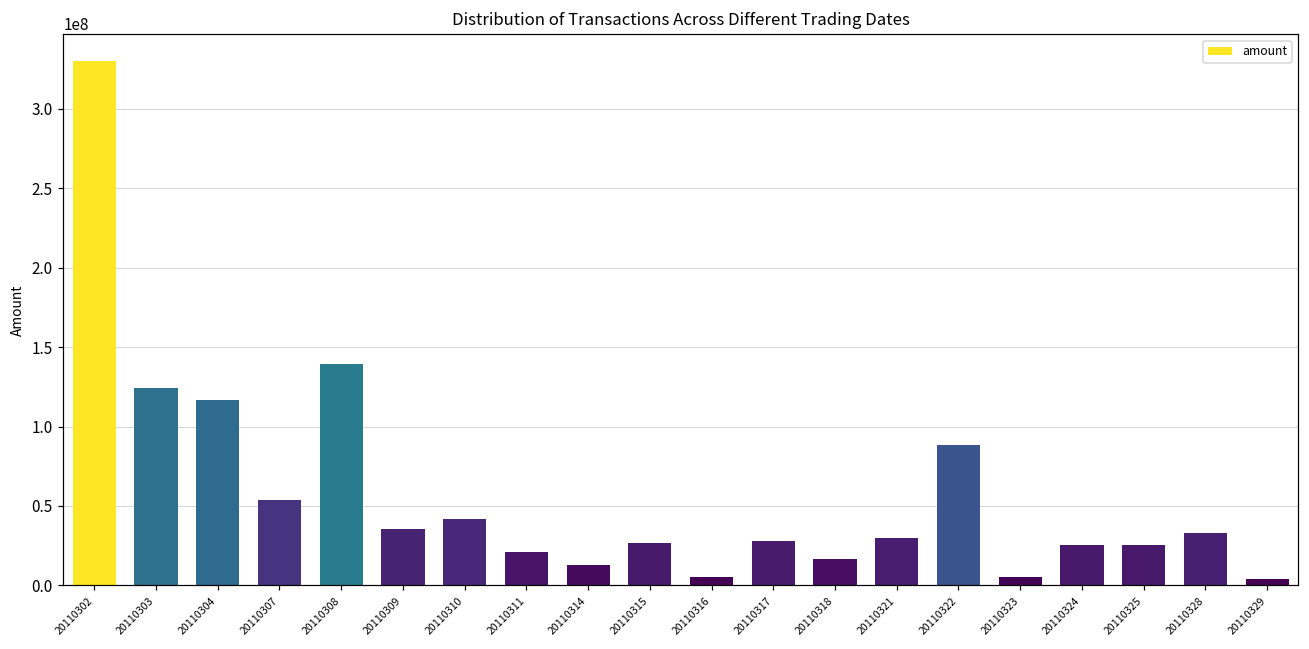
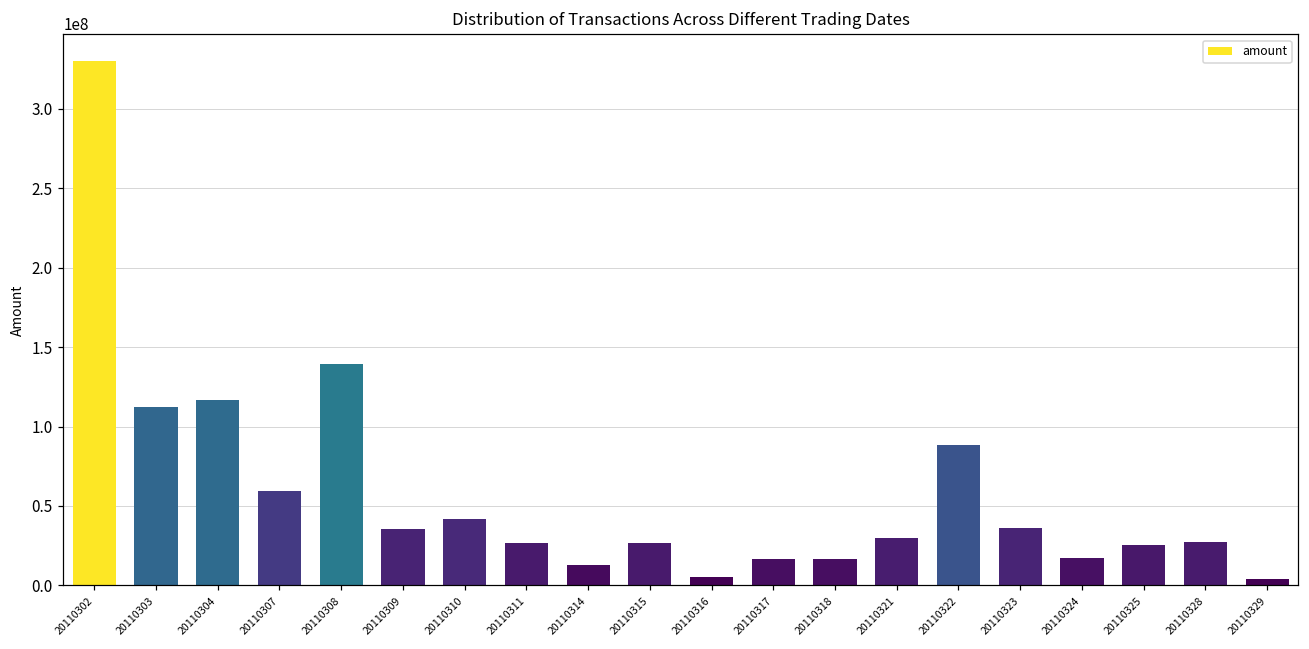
  {
    "20110302": 330000000,
-   "20110303": 124000000,
+   "20110303": 112000000,
    "20110304": 117000000,
-   "20110307": 53000000,
+   "20110307": 59000000,
    "20110308": 139000000,
    "20110309": 35000000,
    "20110310": 42000000,
-   "20110311": 21000000,
+   "20110311": 27000000,
    "20110314": 13000000,
    "20110315": 27000000,
    "20110316": 5000000,
-   "20110317": 28000000,
+   "20110317": 17000000,
    "20110318": 16000000,
    "20110321": 30000000,
    "20110322": 88000000,
-   "20110323": 6000000,
-   "20110324": 26000000,
+   "20110323": 36000000,
+   "20110324": 18000000,
    "20110325": 25000000,
-   "20110328": 33000000,
+   "20110328": 27000000,
    "20110329": 4000000
  }
